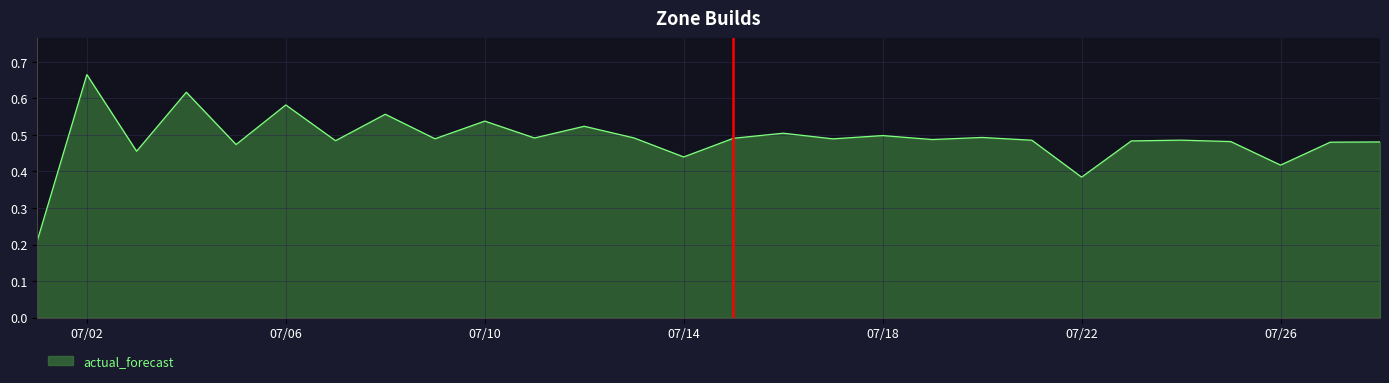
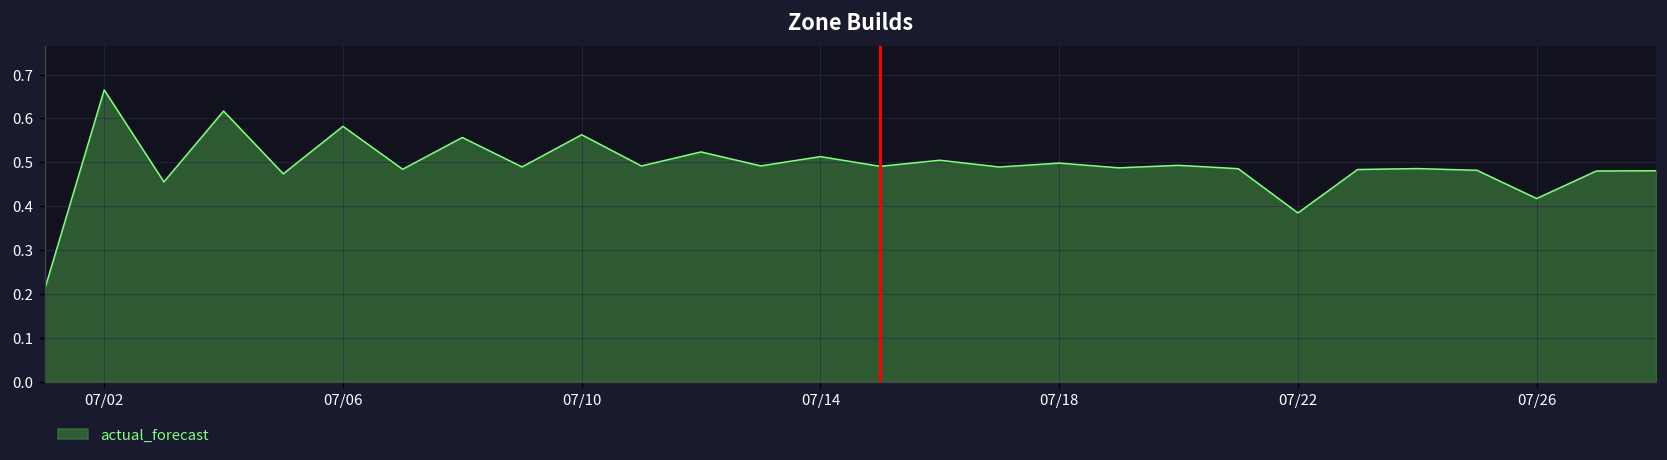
  {
    "07/02": 0.66,
    "07/06": 0.58,
-   "07/10": 0.54,
-   "07/14": 0.44,
+   "07/10": 0.56,
+   "07/14": 0.51,
    "07/18": 0.50,
    "07/22": 0.38,
    "07/26": 0.42
  }
